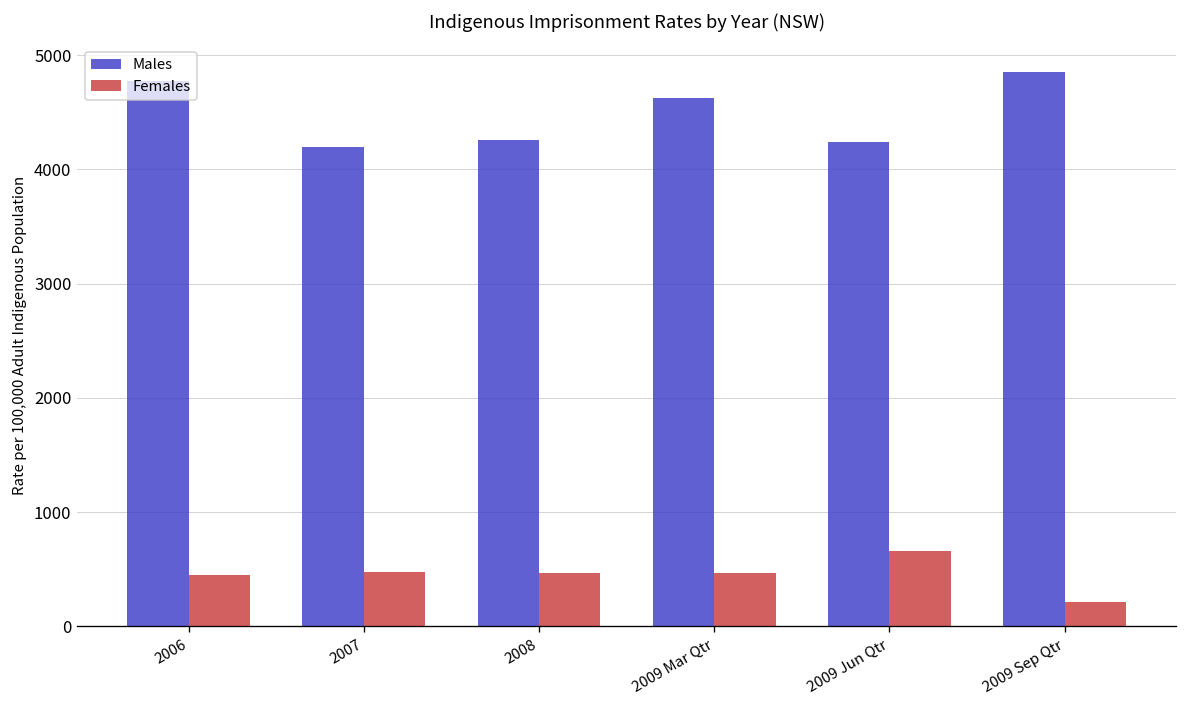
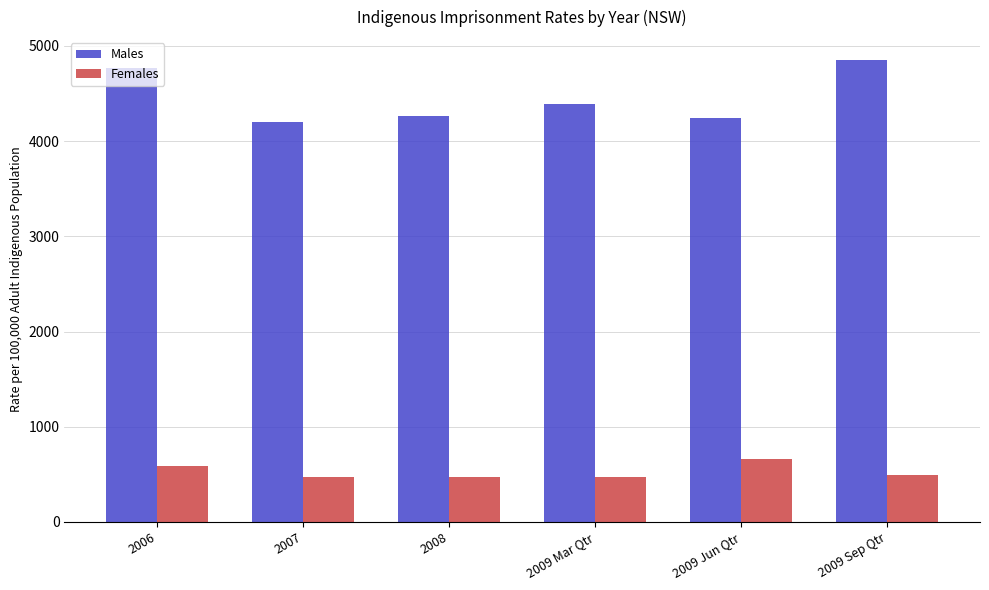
  {
    "Males": {
      "2007": 4200,
      "2008": 4300,
-     "2009 Mar Qtr": 4600,
+     "2009 Mar Qtr": 4400,
      "2009 Jun Qtr": 4200,
      "2009 Sep Qtr": 4900
    },
    "Females": {
-     "2006": 500,
+     "2006": 600,
      "2007": 500,
      "2008": 500,
      "2009 Mar Qtr": 500,
      "2009 Jun Qtr": 700,
-     "2009 Sep Qtr": 200
+     "2009 Sep Qtr": 500
    }
  }
